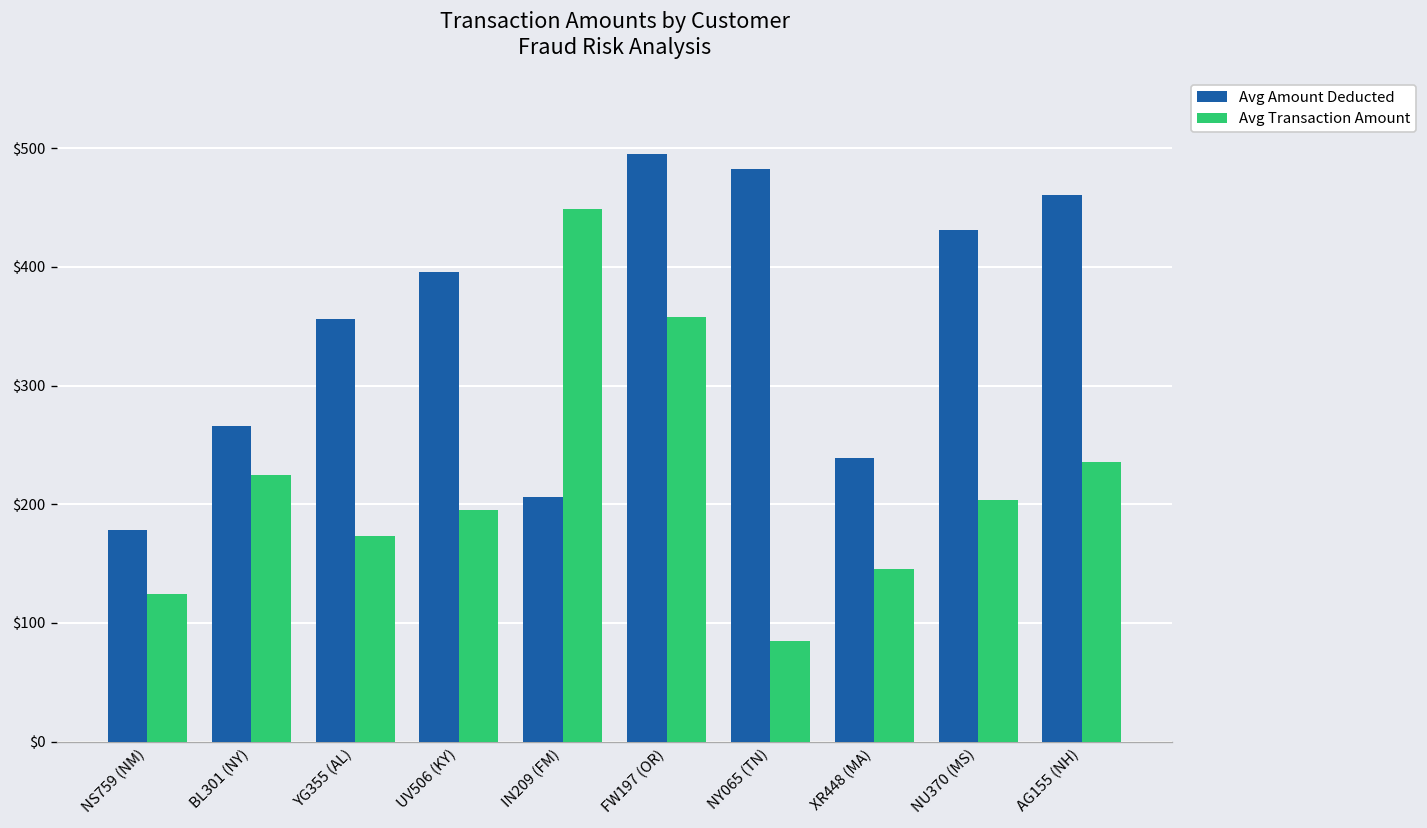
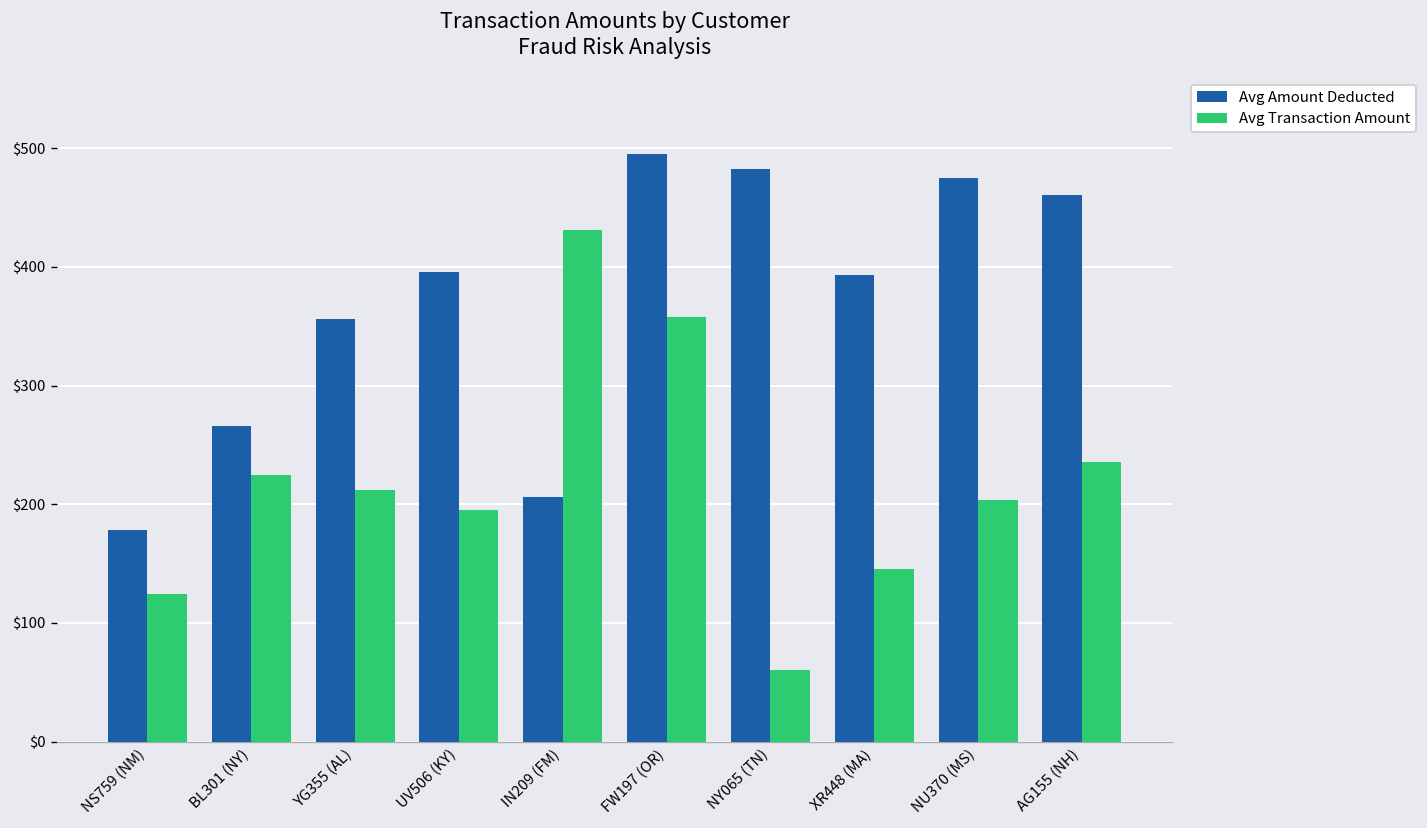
  {
    "Avg Amount Deducted": {
      "NS759 (NM)": "$180",
      "BL301 (NY)": "$270",
      "YG355 (AL)": "$360",
      "UV506 (KY)": "$400",
      "IN209 (FM)": "$210",
      "FW197 (OR)": "$490",
      "NY065 (TN)": "$480",
-     "XR448 (MA)": "$240",
-     "NU370 (MS)": "$430",
+     "XR448 (MA)": "$390",
+     "NU370 (MS)": "$470",
      "AG155 (NH)": "$460"
    },
    "Avg Transaction Amount": {
      "NS759 (NM)": "$120",
      "BL301 (NY)": "$220",
-     "YG355 (AL)": "$170",
+     "YG355 (AL)": "$210",
      "UV506 (KY)": "$200",
-     "IN209 (FM)": "$450",
+     "IN209 (FM)": "$430",
      "FW197 (OR)": "$360",
-     "NY065 (TN)": "$80",
+     "NY065 (TN)": "$60",
      "XR448 (MA)": "$150",
      "NU370 (MS)": "$200",
      "AG155 (NH)": "$240"
    }
  }
